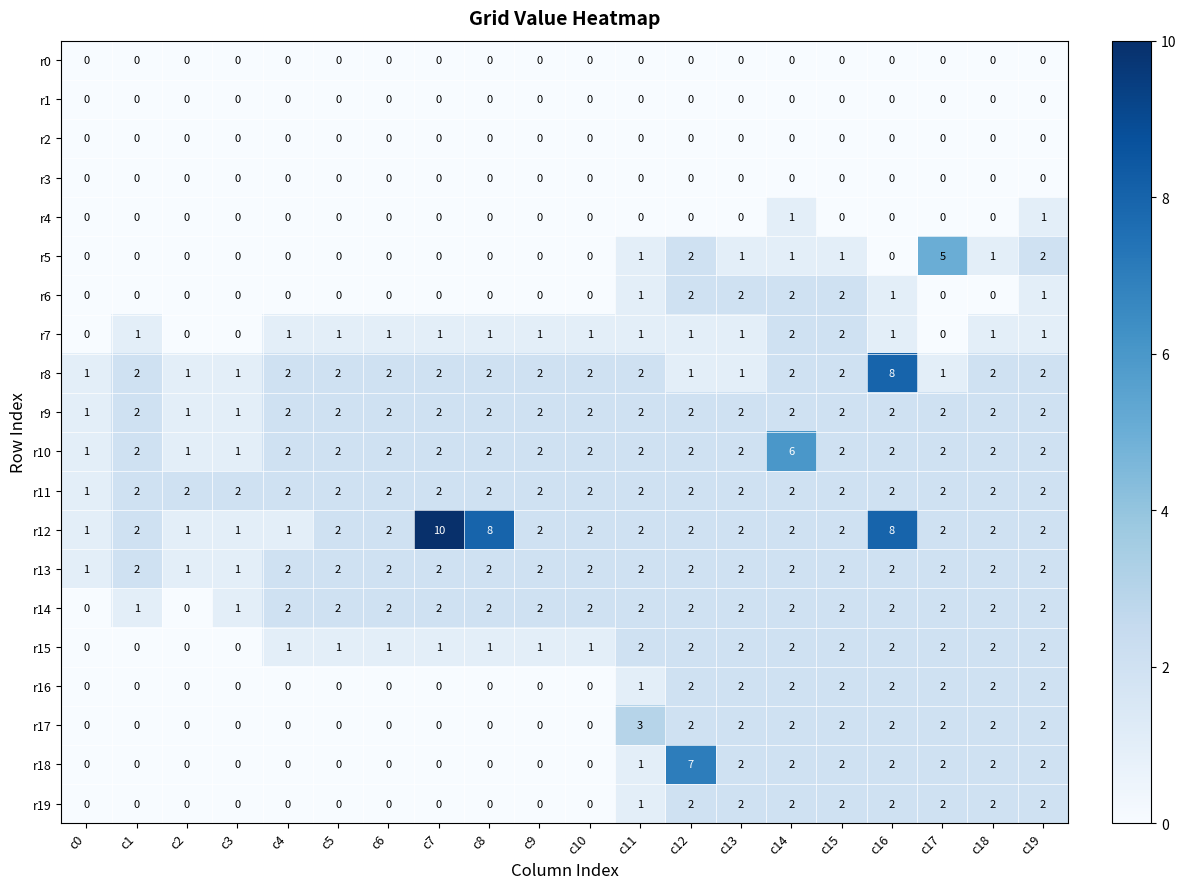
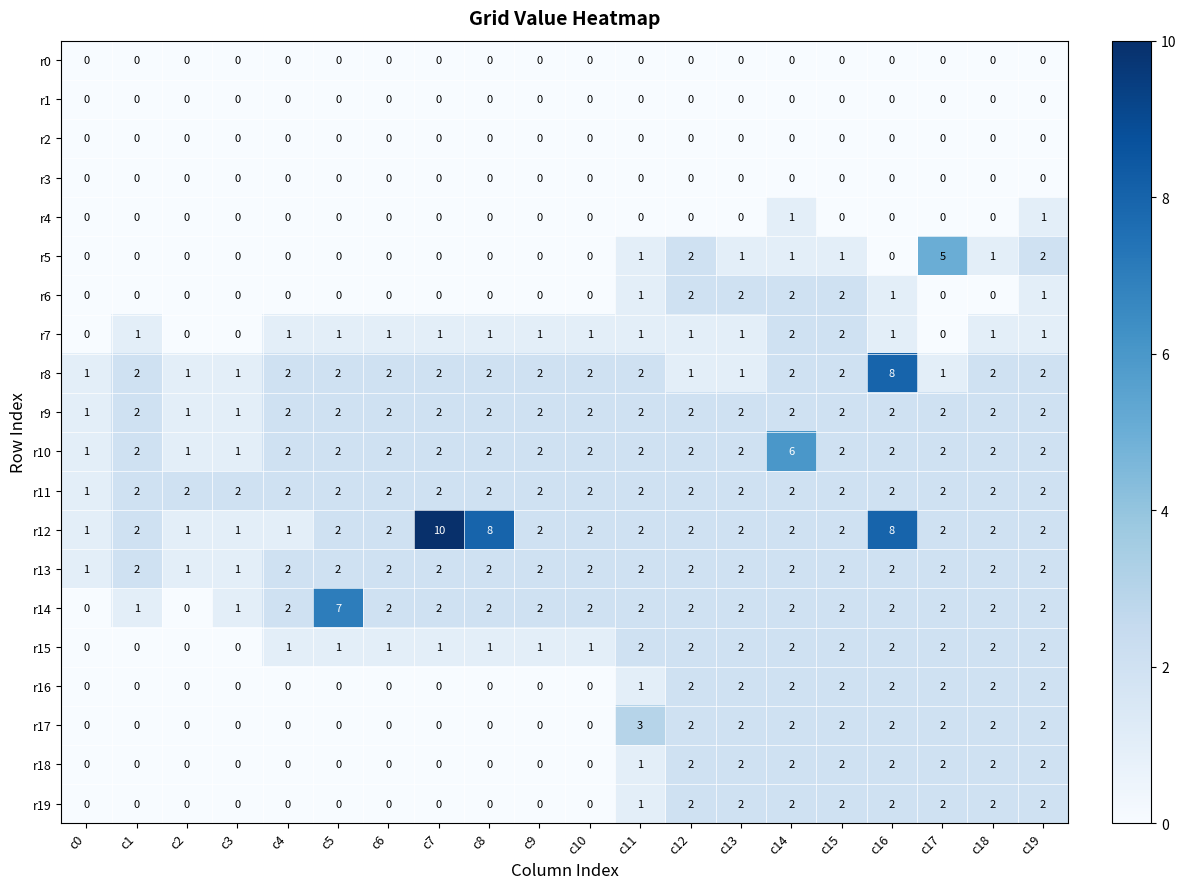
  {
    "r14": {
      "c0": 0,
      "c1": 1,
      "c2": 0,
      "c3": 1,
      "c4": 2,
-     "c5": 2,
+     "c5": 7,
      "c6": 2,
      "c7": 2,
      "c8": 2,
      "c9": 2,
      "c10": 2,
      "c11": 2,
      "c12": 2,
      "c13": 2,
      "c14": 2,
      "c15": 2,
      "c16": 2,
      "c17": 2,
      "c18": 2,
      "c19": 2
    },
    "r18": {
      "c0": 0,
      "c1": 0,
      "c2": 0,
      "c3": 0,
      "c4": 0,
      "c5": 0,
      "c6": 0,
      "c7": 0,
      "c8": 0,
      "c9": 0,
      "c10": 0,
      "c11": 1,
-     "c12": 7,
+     "c12": 2,
      "c13": 2,
      "c14": 2,
      "c15": 2,
      "c16": 2,
      "c17": 2,
      "c18": 2,
      "c19": 2
    }
  }
